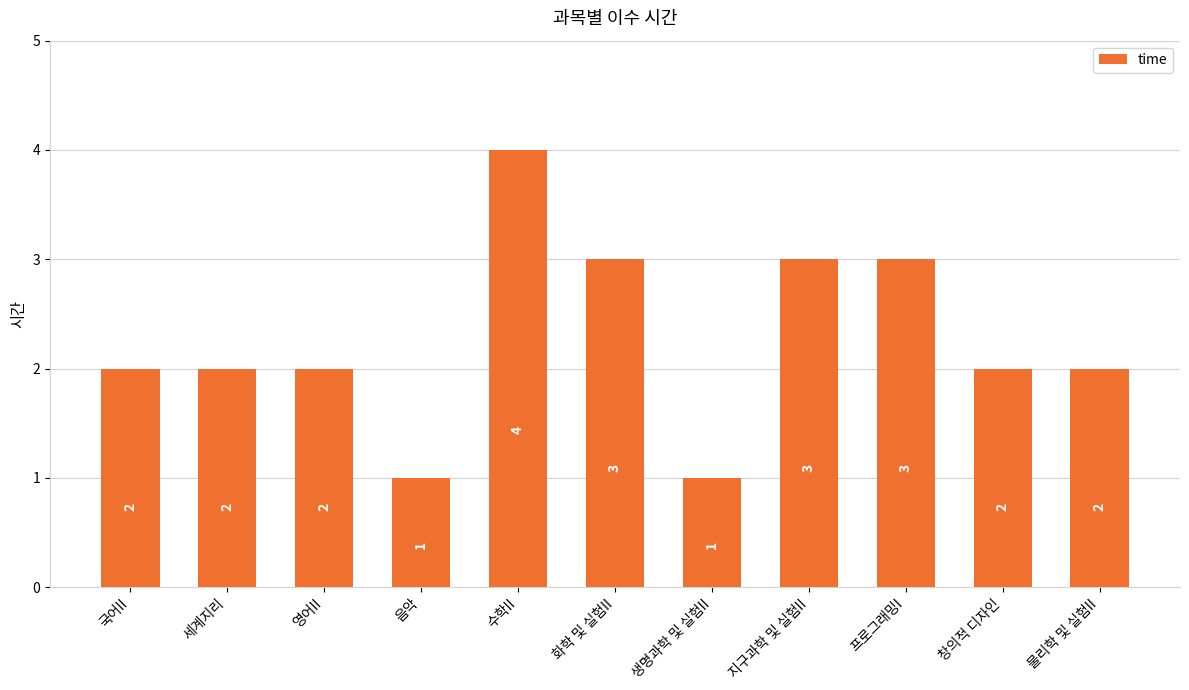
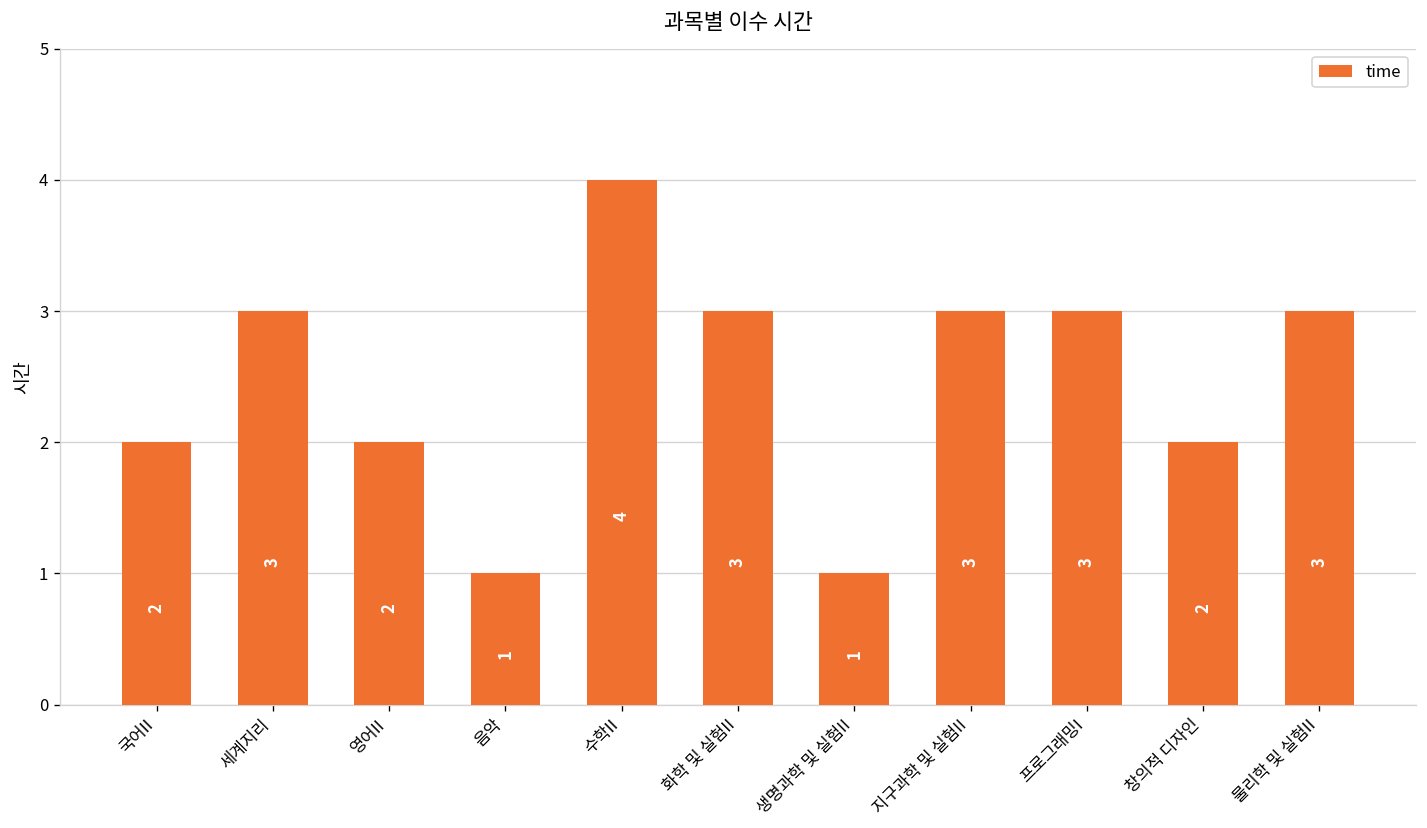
  {
    "국어II": 2,
-   "세계지리": 2,
+   "세계지리": 3,
    "영어II": 2,
    "음악": 1,
    "수학II": 4,
    "화학 및 실험II": 3,
    "생명과학 및 실험II": 1,
    "지구과학 및 실험II": 3,
    "프로그래밍I": 3,
    "창의적 디자인": 2,
-   "물리학 및 실험II": 2
+   "물리학 및 실험II": 3
  }
